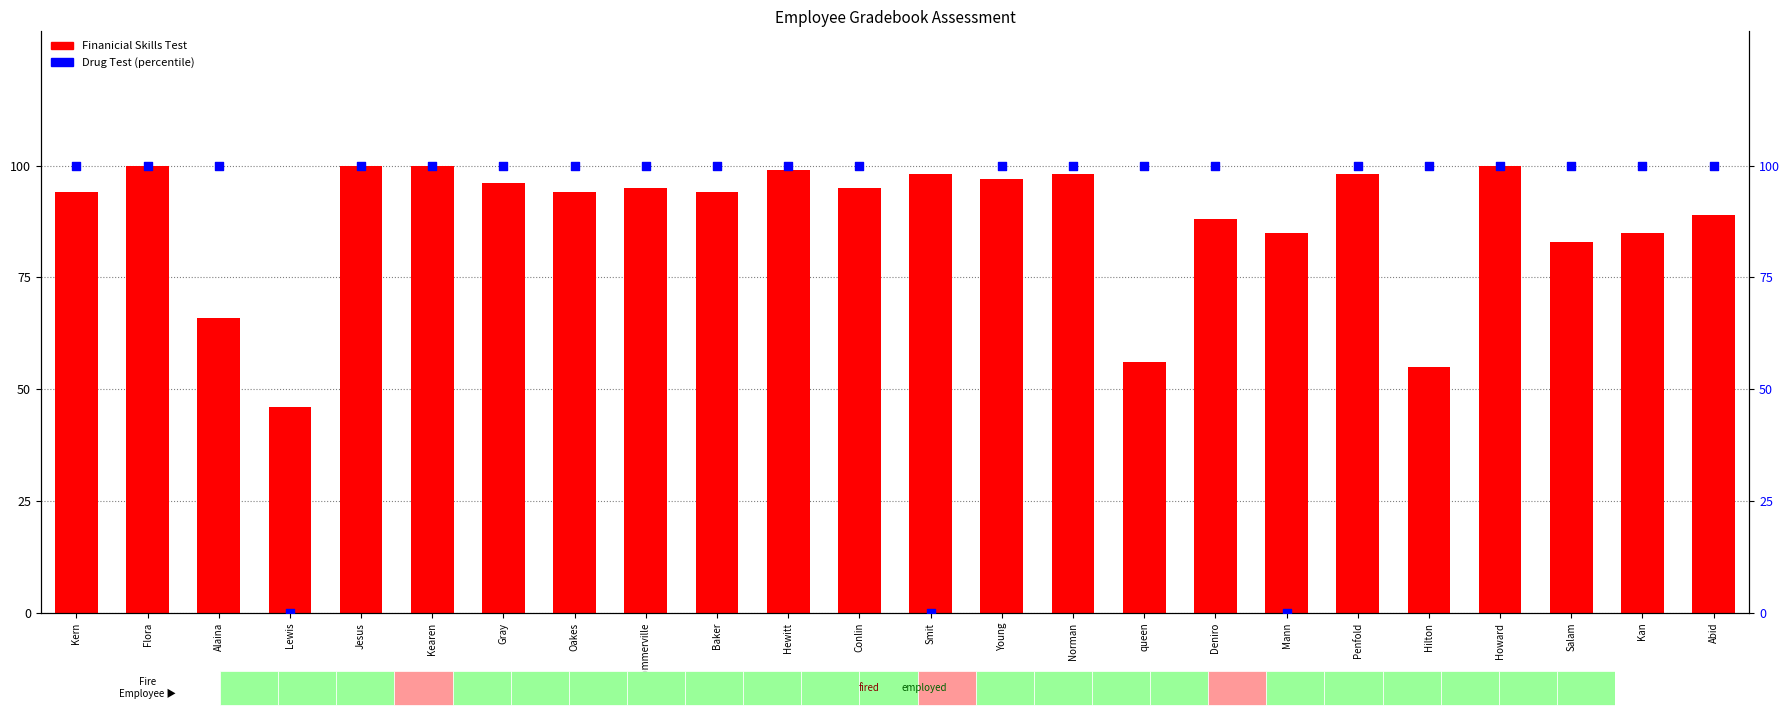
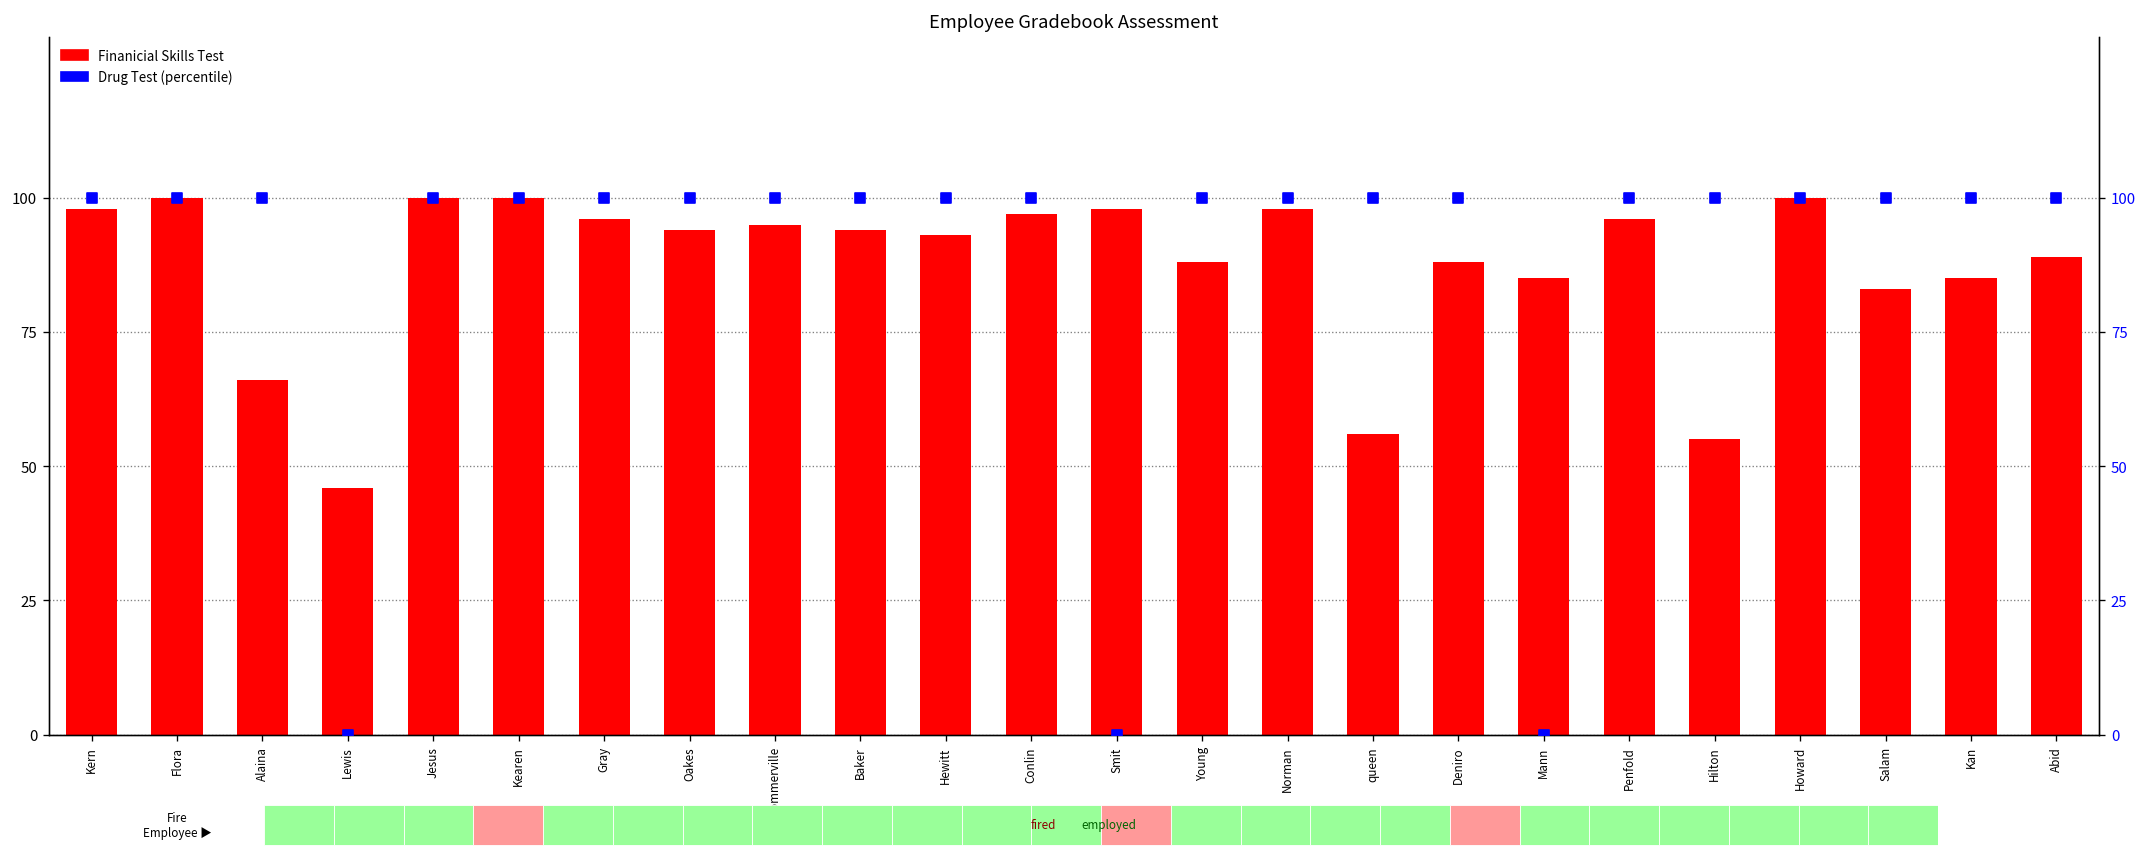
  {
    "Finanicial Skills Test": {
-     "Kern": 94,
+     "Kern": 98,
      "Flora": 100,
      "Alaina": 66,
      "Lewis": 46,
      "Jesus": 100,
      "Kearen": 100,
      "Gray": 96,
      "Oakes": 94,
      "Sommerville": 95,
      "Baker": 94,
-     "Hewitt": 99,
-     "Conlin": 95,
+     "Hewitt": 93,
+     "Conlin": 97,
      "Smit": 98,
-     "Young": 97,
+     "Young": 88,
      "Norman": 98,
      "queen": 56,
      "Deniro": 88,
      "Mann": 85,
-     "Penfold": 98,
+     "Penfold": 96,
      "Hilton": 55,
      "Howard": 100,
      "Salam": 83,
      "Kan": 85,
      "Abid": 89
    }
  }
